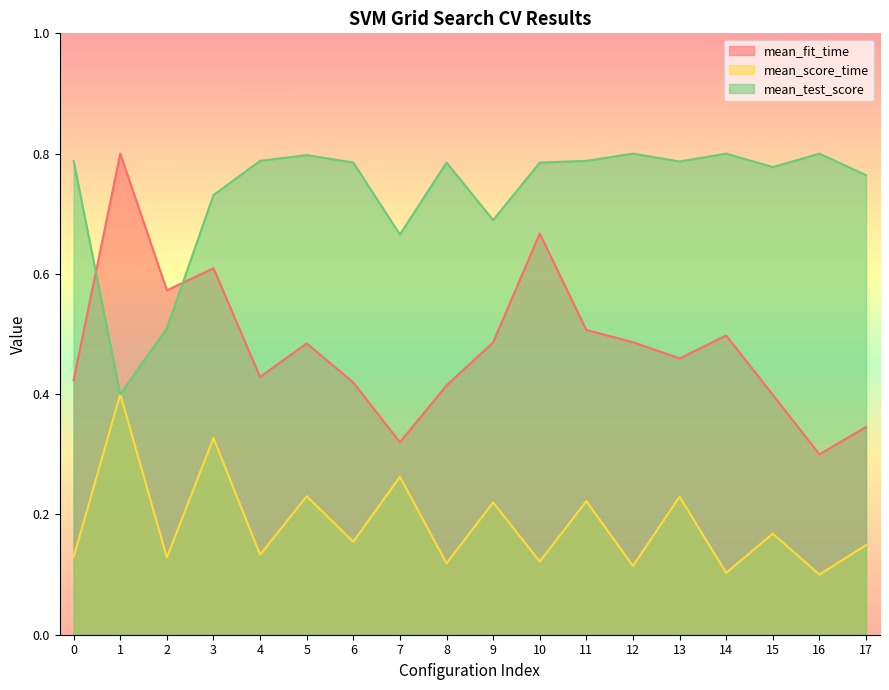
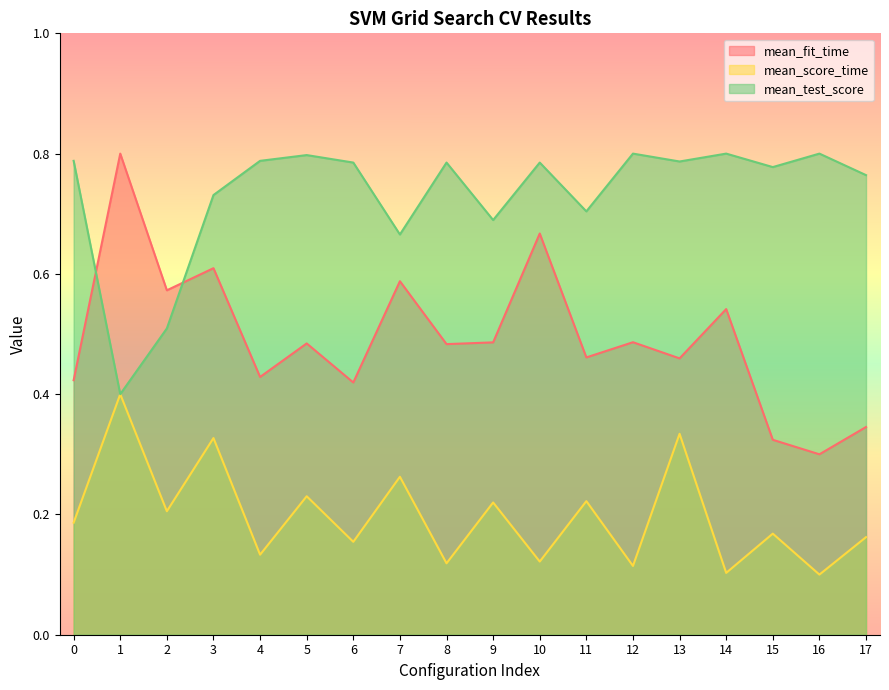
  {
    "mean_fit_time": {
      "0": 0.42,
      "1": 0.80,
      "2": 0.57,
      "3": 0.61,
      "4": 0.43,
      "5": 0.48,
      "6": 0.42,
-     "7": 0.32,
-     "8": 0.41,
+     "7": 0.59,
+     "8": 0.48,
      "9": 0.49,
      "10": 0.67,
-     "11": 0.51,
+     "11": 0.46,
      "12": 0.49,
      "13": 0.46,
-     "14": 0.50,
-     "15": 0.40,
+     "14": 0.54,
+     "15": 0.32,
      "16": 0.30,
      "17": 0.35
    },
    "mean_score_time": {
-     "0": 0.13,
-     "2": 0.13,
+     "0": 0.19,
+     "2": 0.21,
      "3": 0.33,
      "4": 0.13,
      "5": 0.23,
      "6": 0.15,
      "7": 0.26,
      "8": 0.12,
      "9": 0.22,
      "10": 0.12,
      "11": 0.22,
      "12": 0.11,
-     "13": 0.23,
+     "13": 0.33,
      "14": 0.10,
      "15": 0.17,
      "16": 0.10,
-     "17": 0.15
+     "17": 0.16
    },
    "mean_test_score": {
      "0": 0.79,
      "2": 0.51,
      "3": 0.73,
      "4": 0.79,
      "5": 0.80,
      "6": 0.79,
      "7": 0.67,
      "8": 0.79,
      "9": 0.69,
      "10": 0.79,
-     "11": 0.79,
+     "11": 0.70,
      "12": 0.80,
      "13": 0.79,
      "14": 0.80,
      "15": 0.78,
      "16": 0.80,
      "17": 0.76
    }
  }
